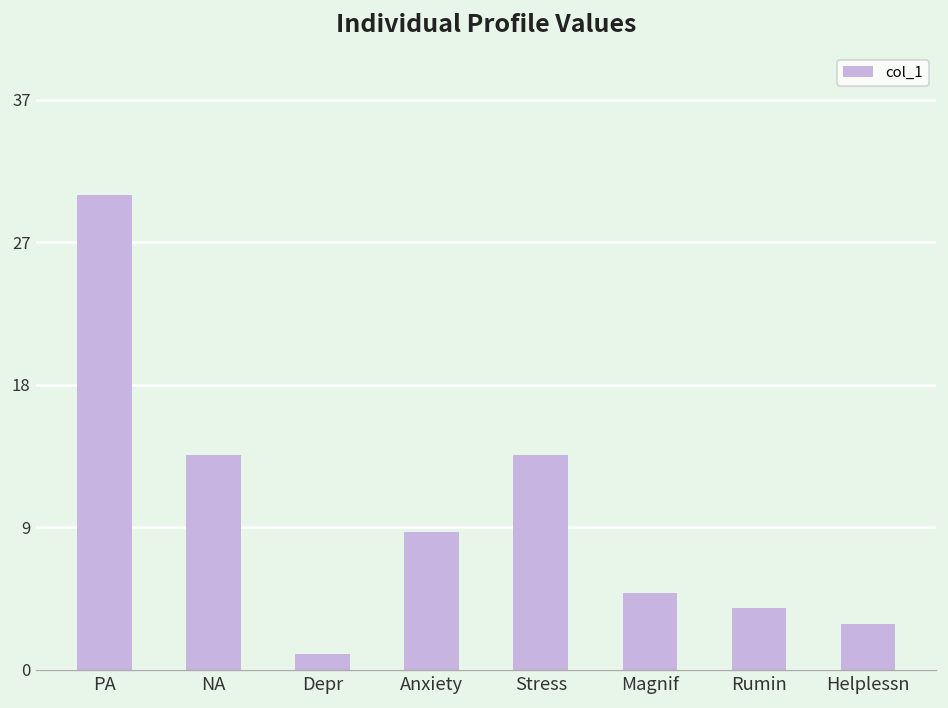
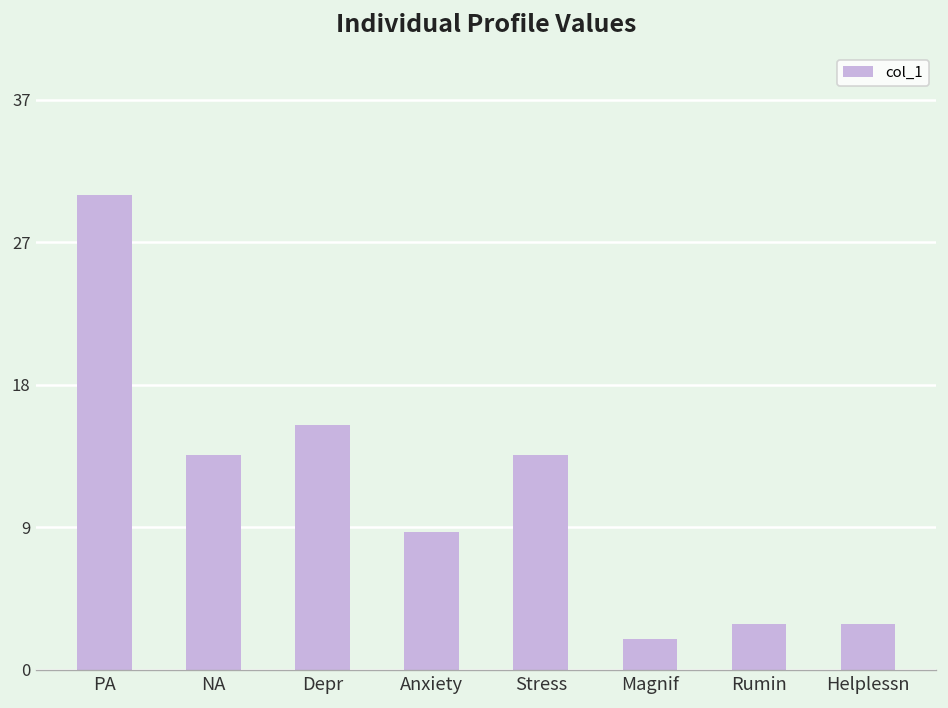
  {
    "PA": 31,
    "NA": 14,
-   "Depr": 1,
+   "Depr": 16,
    "Anxiety": 9,
    "Stress": 14,
-   "Magnif": 5,
-   "Rumin": 4,
+   "Magnif": 2,
+   "Rumin": 3,
    "Helplessn": 3
  }
